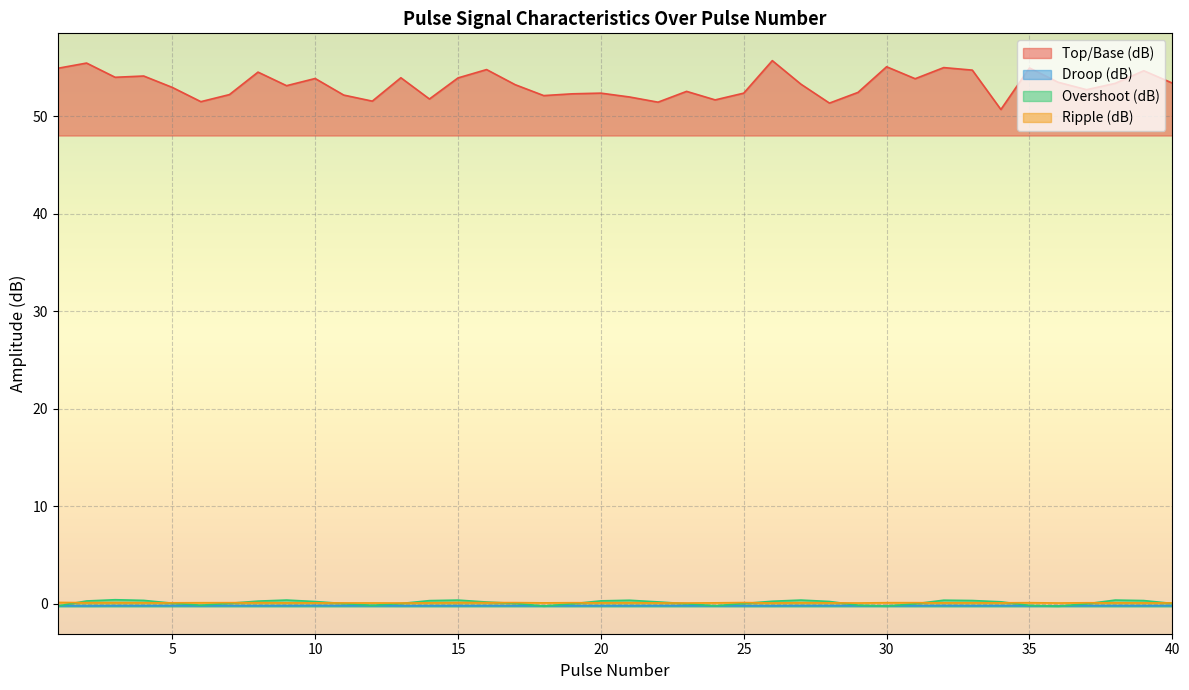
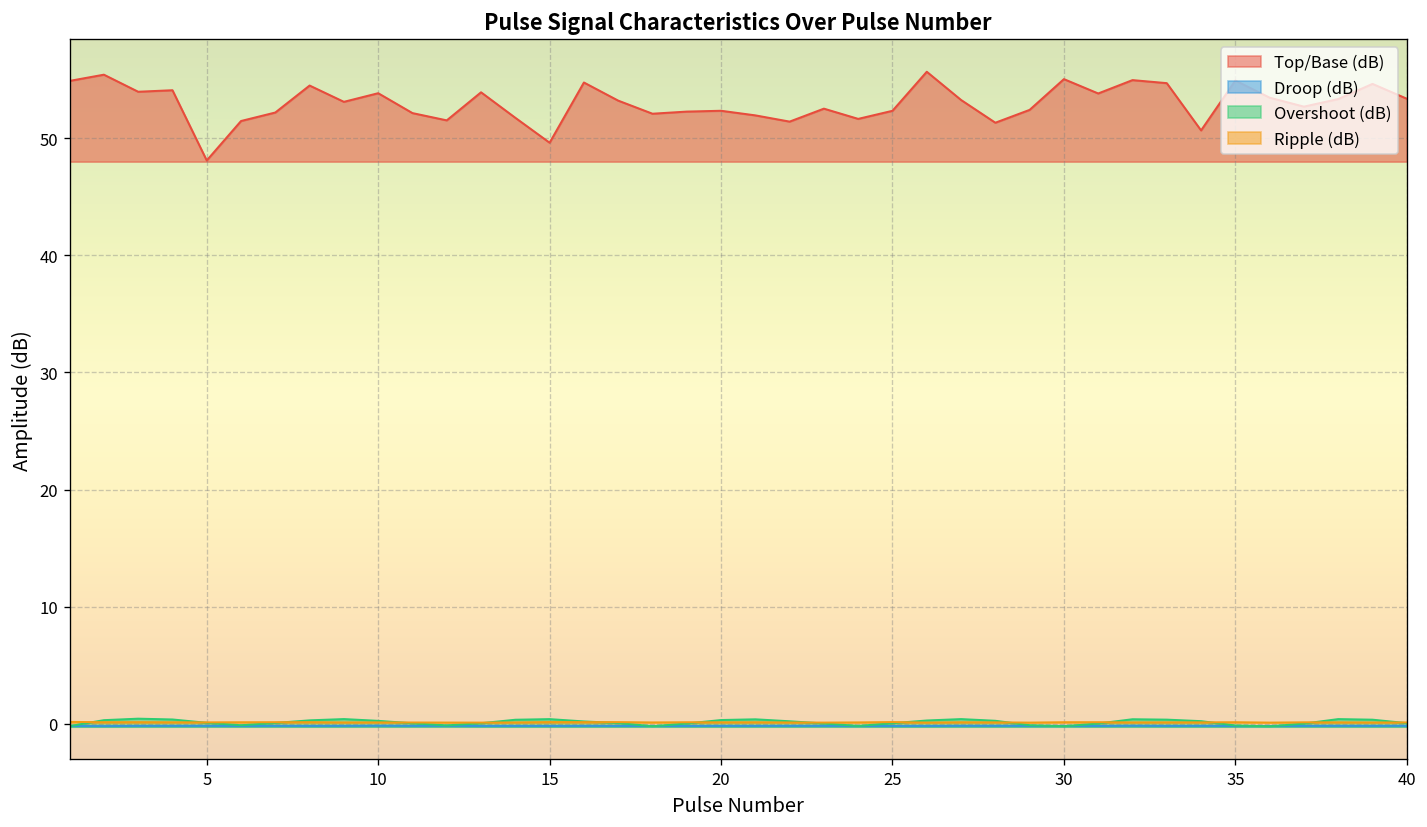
  {
    "Top/Base (dB)": {
-     "5": 53,
+     "5": 48,
      "10": 54,
-     "15": 54,
+     "15": 50,
      "20": 52,
      "25": 52,
      "30": 55,
      "40": 53
    },
    "Droop (dB)": {
      "10": 0,
      "15": 0,
      "20": 0
    },
    "Ripple (dB)": {
      "30": 0,
      "35": 0
    }
  }
